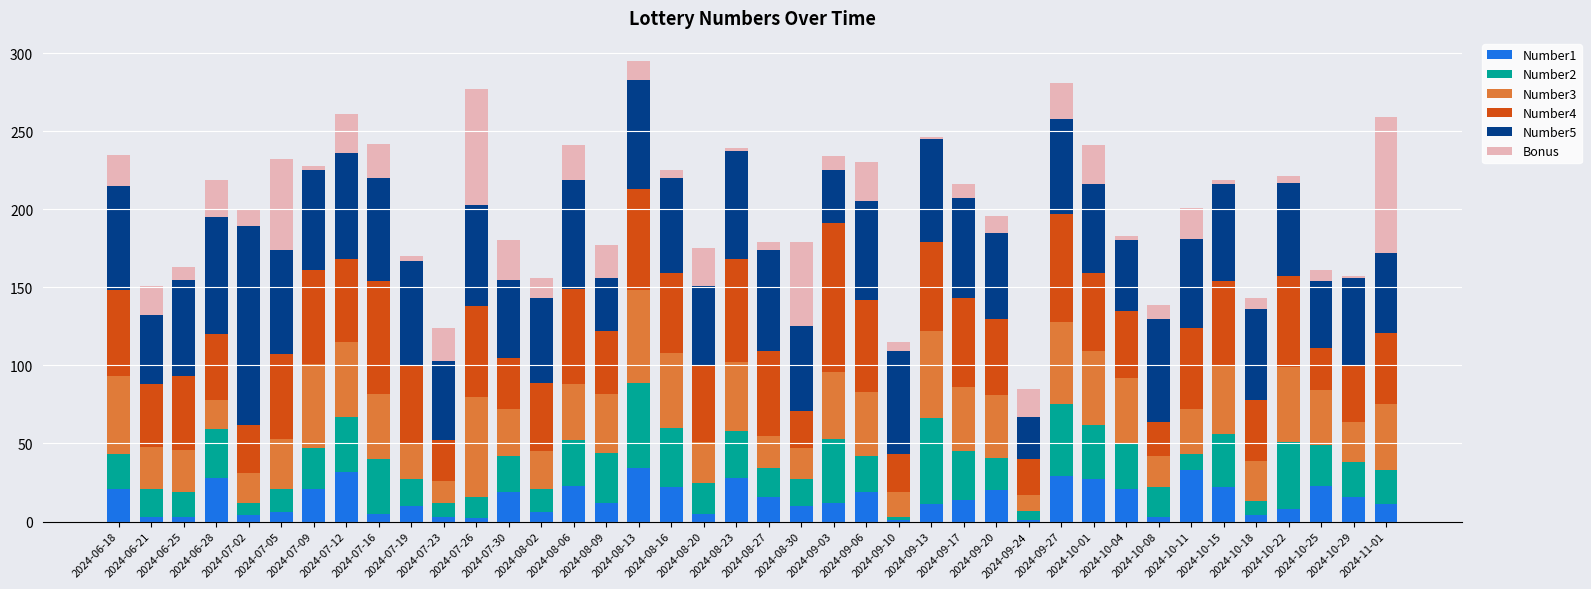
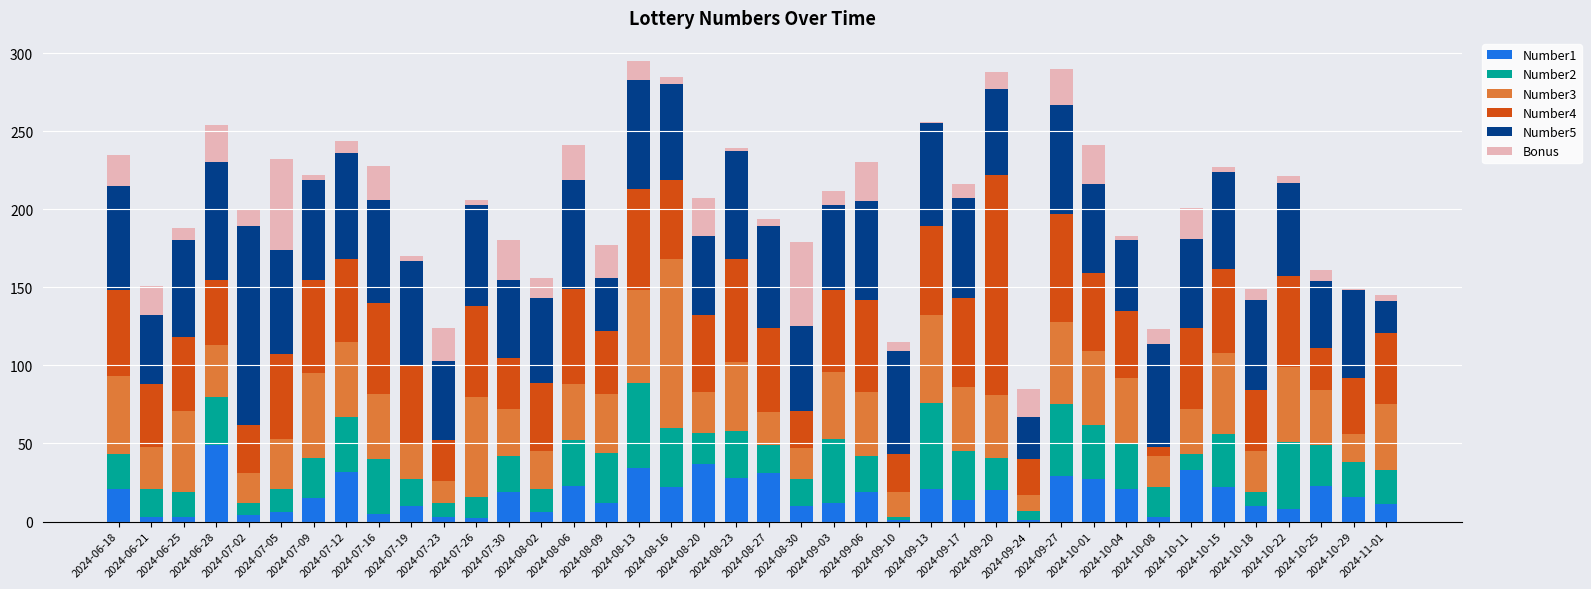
  {
    "Number1": {
      "2024-06-18": 21,
      "2024-06-21": 3,
      "2024-06-25": 3,
-     "2024-06-28": 28,
+     "2024-06-28": 49,
      "2024-07-02": 4,
      "2024-07-05": 6,
-     "2024-07-09": 21,
+     "2024-07-09": 15,
      "2024-07-12": 32,
      "2024-07-16": 5,
      "2024-07-19": 10,
      "2024-07-23": 3,
      "2024-07-26": 2,
      "2024-07-30": 19,
      "2024-08-02": 6,
      "2024-08-06": 23,
      "2024-08-09": 12,
      "2024-08-13": 34,
      "2024-08-16": 22,
-     "2024-08-20": 5,
+     "2024-08-20": 37,
      "2024-08-23": 28,
-     "2024-08-27": 16,
+     "2024-08-27": 31,
      "2024-08-30": 10,
      "2024-09-03": 12,
      "2024-09-06": 19,
-     "2024-09-13": 11,
+     "2024-09-13": 21,
      "2024-09-17": 14,
      "2024-09-20": 20,
      "2024-09-27": 29,
      "2024-10-01": 27,
      "2024-10-04": 21,
      "2024-10-08": 3,
      "2024-10-11": 33,
      "2024-10-15": 22,
-     "2024-10-18": 4,
+     "2024-10-18": 10,
      "2024-10-22": 8,
      "2024-10-25": 23,
      "2024-10-29": 16,
      "2024-11-01": 11
    },
    "Number3": {
      "2024-06-18": 50,
      "2024-06-21": 27,
-     "2024-06-25": 27,
-     "2024-06-28": 19,
+     "2024-06-25": 52,
+     "2024-06-28": 33,
      "2024-07-02": 19,
      "2024-07-05": 32,
      "2024-07-09": 54,
      "2024-07-12": 48,
      "2024-07-16": 42,
      "2024-07-19": 23,
      "2024-07-23": 14,
      "2024-07-26": 64,
      "2024-07-30": 30,
      "2024-08-02": 24,
      "2024-08-06": 36,
      "2024-08-09": 38,
      "2024-08-13": 59,
-     "2024-08-16": 48,
+     "2024-08-16": 108,
      "2024-08-20": 26,
      "2024-08-23": 44,
      "2024-08-27": 21,
      "2024-08-30": 20,
      "2024-09-03": 43,
      "2024-09-06": 41,
      "2024-09-10": 16,
      "2024-09-13": 56,
      "2024-09-17": 41,
      "2024-09-20": 40,
      "2024-09-24": 10,
      "2024-09-27": 53,
      "2024-10-01": 47,
      "2024-10-04": 42,
      "2024-10-08": 20,
      "2024-10-11": 29,
-     "2024-10-15": 44,
+     "2024-10-15": 52,
      "2024-10-18": 26,
      "2024-10-22": 48,
      "2024-10-25": 35,
-     "2024-10-29": 26,
+     "2024-10-29": 18,
      "2024-11-01": 42
    },
    "Number4": {
      "2024-06-18": 55,
      "2024-06-21": 40,
      "2024-06-25": 47,
      "2024-06-28": 42,
      "2024-07-02": 31,
      "2024-07-05": 54,
      "2024-07-09": 60,
      "2024-07-12": 53,
-     "2024-07-16": 72,
+     "2024-07-16": 58,
      "2024-07-19": 50,
      "2024-07-23": 26,
      "2024-07-26": 58,
      "2024-07-30": 33,
      "2024-08-02": 44,
      "2024-08-06": 61,
      "2024-08-09": 40,
      "2024-08-13": 65,
      "2024-08-16": 51,
      "2024-08-20": 49,
      "2024-08-23": 66,
      "2024-08-27": 54,
      "2024-08-30": 24,
-     "2024-09-03": 95,
+     "2024-09-03": 52,
      "2024-09-06": 59,
      "2024-09-10": 24,
      "2024-09-13": 57,
      "2024-09-17": 57,
-     "2024-09-20": 49,
+     "2024-09-20": 141,
      "2024-09-24": 23,
      "2024-09-27": 69,
      "2024-10-01": 50,
      "2024-10-04": 43,
-     "2024-10-08": 22,
+     "2024-10-08": 6,
      "2024-10-11": 52,
      "2024-10-15": 54,
      "2024-10-18": 39,
      "2024-10-22": 58,
      "2024-10-25": 27,
      "2024-10-29": 36,
      "2024-11-01": 46
    },
    "Number5": {
      "2024-06-18": 67,
      "2024-06-21": 44,
      "2024-06-25": 62,
      "2024-06-28": 75,
      "2024-07-02": 127,
      "2024-07-05": 67,
      "2024-07-09": 64,
      "2024-07-12": 68,
      "2024-07-16": 66,
      "2024-07-19": 67,
      "2024-07-23": 51,
      "2024-07-26": 65,
      "2024-07-30": 50,
      "2024-08-02": 54,
      "2024-08-06": 70,
      "2024-08-09": 34,
      "2024-08-13": 70,
      "2024-08-16": 61,
      "2024-08-20": 51,
      "2024-08-23": 69,
      "2024-08-27": 65,
      "2024-08-30": 54,
-     "2024-09-03": 34,
+     "2024-09-03": 55,
      "2024-09-06": 63,
      "2024-09-10": 66,
      "2024-09-13": 66,
      "2024-09-17": 64,
      "2024-09-20": 55,
      "2024-09-24": 27,
-     "2024-09-27": 61,
+     "2024-09-27": 70,
      "2024-10-01": 57,
      "2024-10-04": 45,
      "2024-10-08": 66,
      "2024-10-11": 57,
      "2024-10-15": 62,
      "2024-10-18": 58,
      "2024-10-22": 60,
      "2024-10-25": 43,
      "2024-10-29": 56,
-     "2024-11-01": 51
+     "2024-11-01": 20
    },
    "Bonus": {
      "2024-06-18": 20,
      "2024-06-21": 19,
      "2024-06-25": 8,
      "2024-06-28": 24,
      "2024-07-02": 11,
      "2024-07-05": 58,
      "2024-07-09": 3,
-     "2024-07-12": 25,
+     "2024-07-12": 8,
      "2024-07-16": 22,
      "2024-07-19": 3,
      "2024-07-23": 21,
-     "2024-07-26": 74,
+     "2024-07-26": 3,
      "2024-07-30": 25,
      "2024-08-02": 13,
      "2024-08-06": 22,
      "2024-08-09": 21,
      "2024-08-13": 12,
      "2024-08-16": 5,
      "2024-08-20": 24,
      "2024-08-23": 2,
      "2024-08-27": 5,
      "2024-08-30": 54,
      "2024-09-03": 9,
      "2024-09-06": 25,
      "2024-09-10": 6,
      "2024-09-17": 9,
      "2024-09-20": 11,
      "2024-09-24": 18,
      "2024-09-27": 23,
      "2024-10-01": 25,
      "2024-10-04": 3,
      "2024-10-08": 9,
      "2024-10-11": 20,
      "2024-10-15": 3,
      "2024-10-18": 7,
      "2024-10-22": 4,
      "2024-10-25": 7,
-     "2024-11-01": 87
+     "2024-11-01": 4
    }
  }
